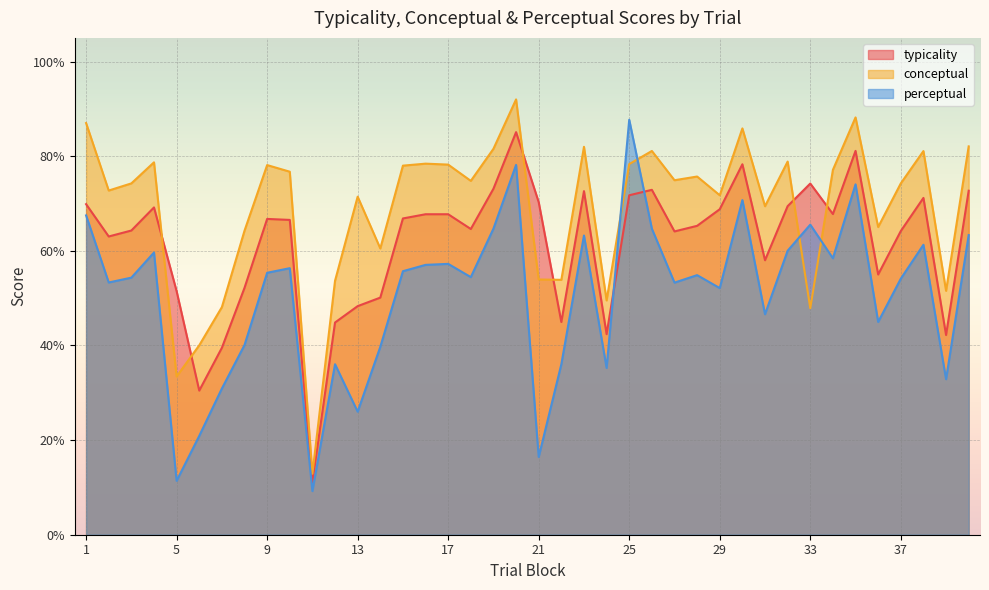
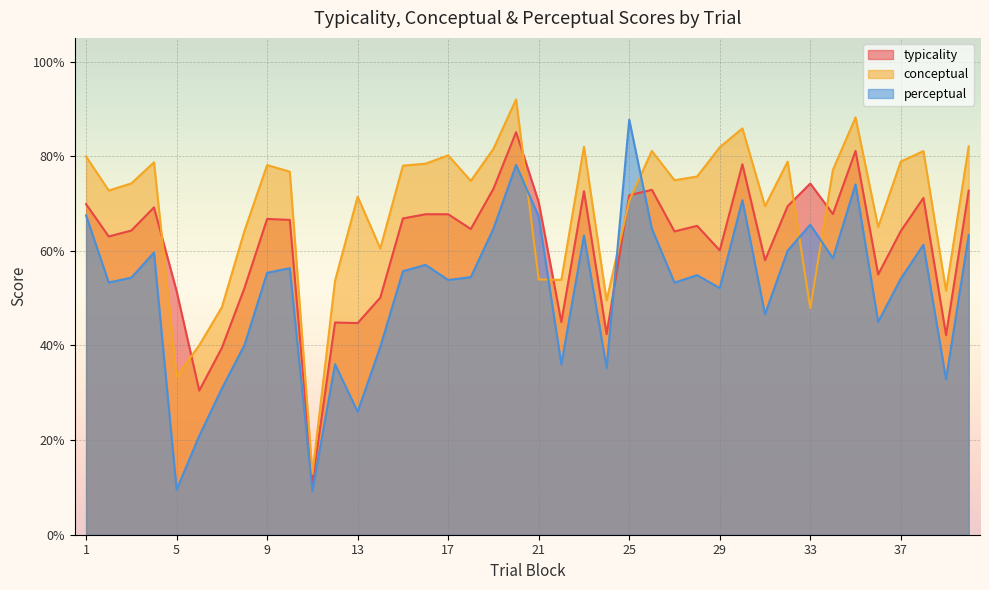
  {
    "typicality": {
      "1": "70%",
      "5": "51%",
      "9": "67%",
-     "13": "48%",
+     "13": "45%",
      "17": "68%",
      "21": "70%",
      "25": "72%",
-     "29": "69%",
+     "29": "60%",
      "33": "74%",
      "37": "64%"
    },
    "conceptual": {
-     "1": "87%",
+     "1": "80%",
      "5": "33%",
      "9": "78%",
      "13": "71%",
-     "17": "78%",
+     "17": "80%",
      "21": "54%",
-     "25": "78%",
-     "29": "72%",
+     "25": "71%",
+     "29": "82%",
      "33": "48%",
-     "37": "74%"
+     "37": "79%"
    },
    "perceptual": {
      "1": "67%",
-     "5": "11%",
+     "5": "10%",
      "9": "55%",
      "13": "26%",
-     "17": "57%",
-     "21": "16%",
+     "17": "54%",
+     "21": "67%",
      "25": "88%",
      "29": "52%",
      "33": "66%",
      "37": "54%"
    }
  }
